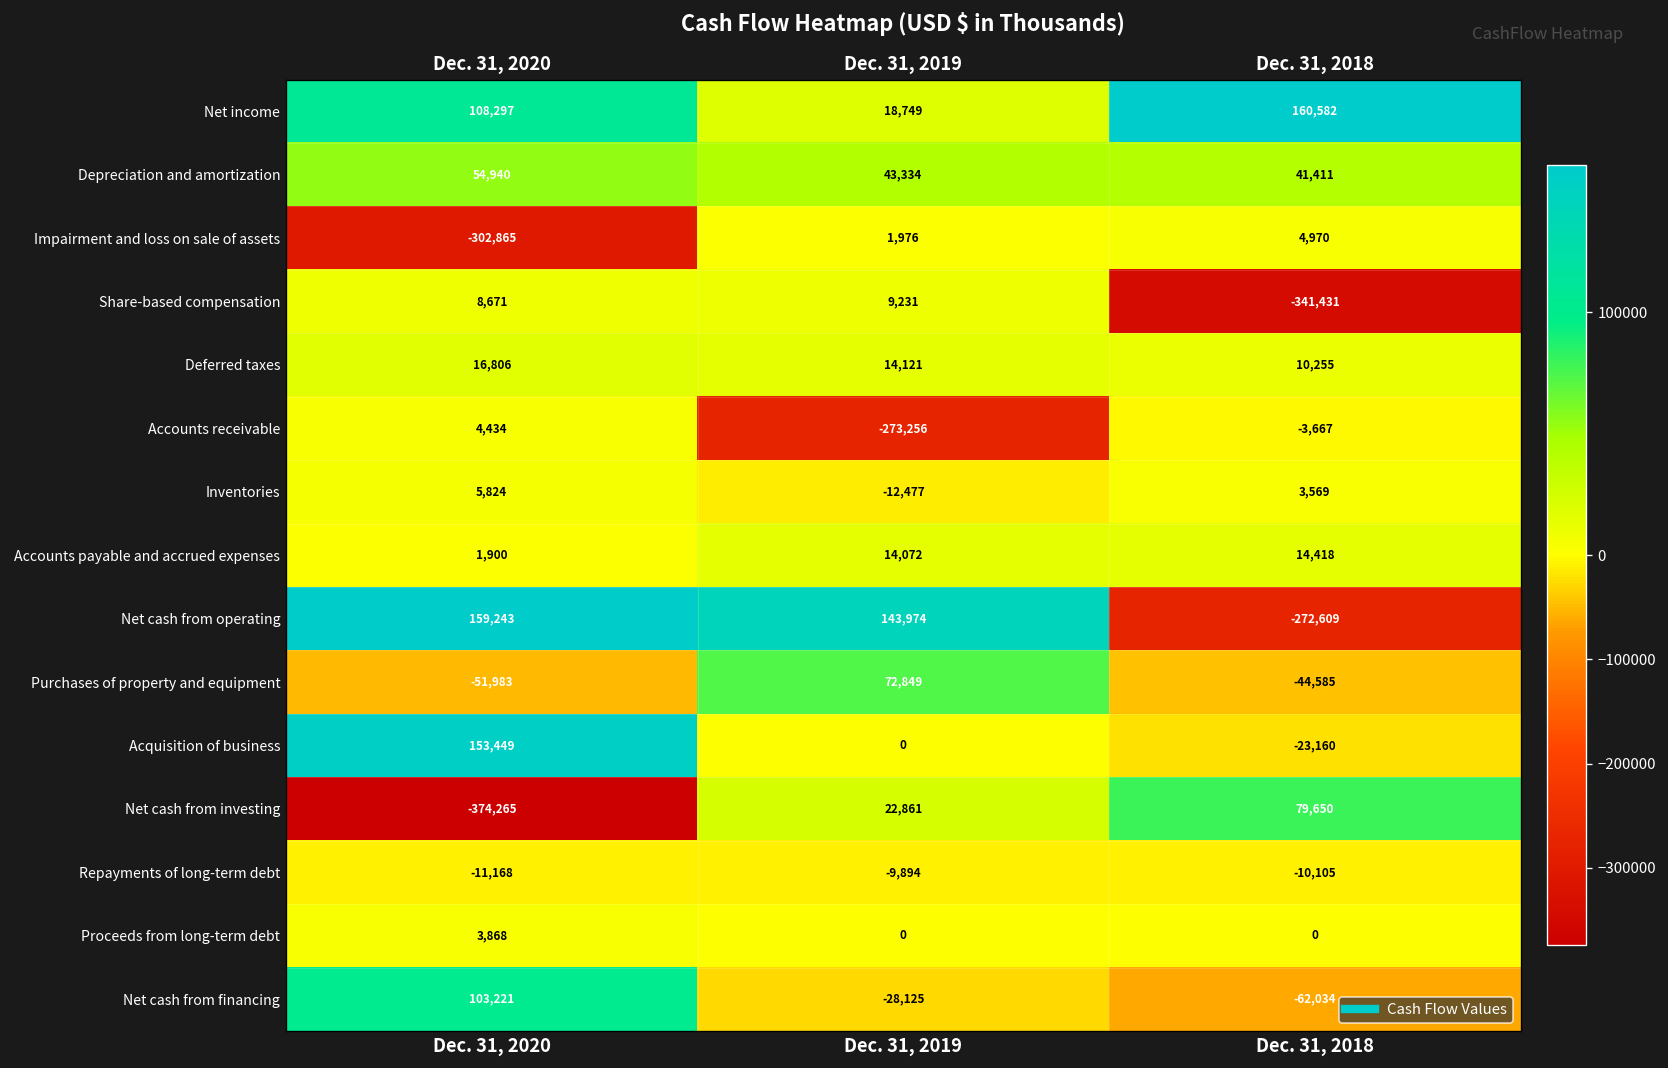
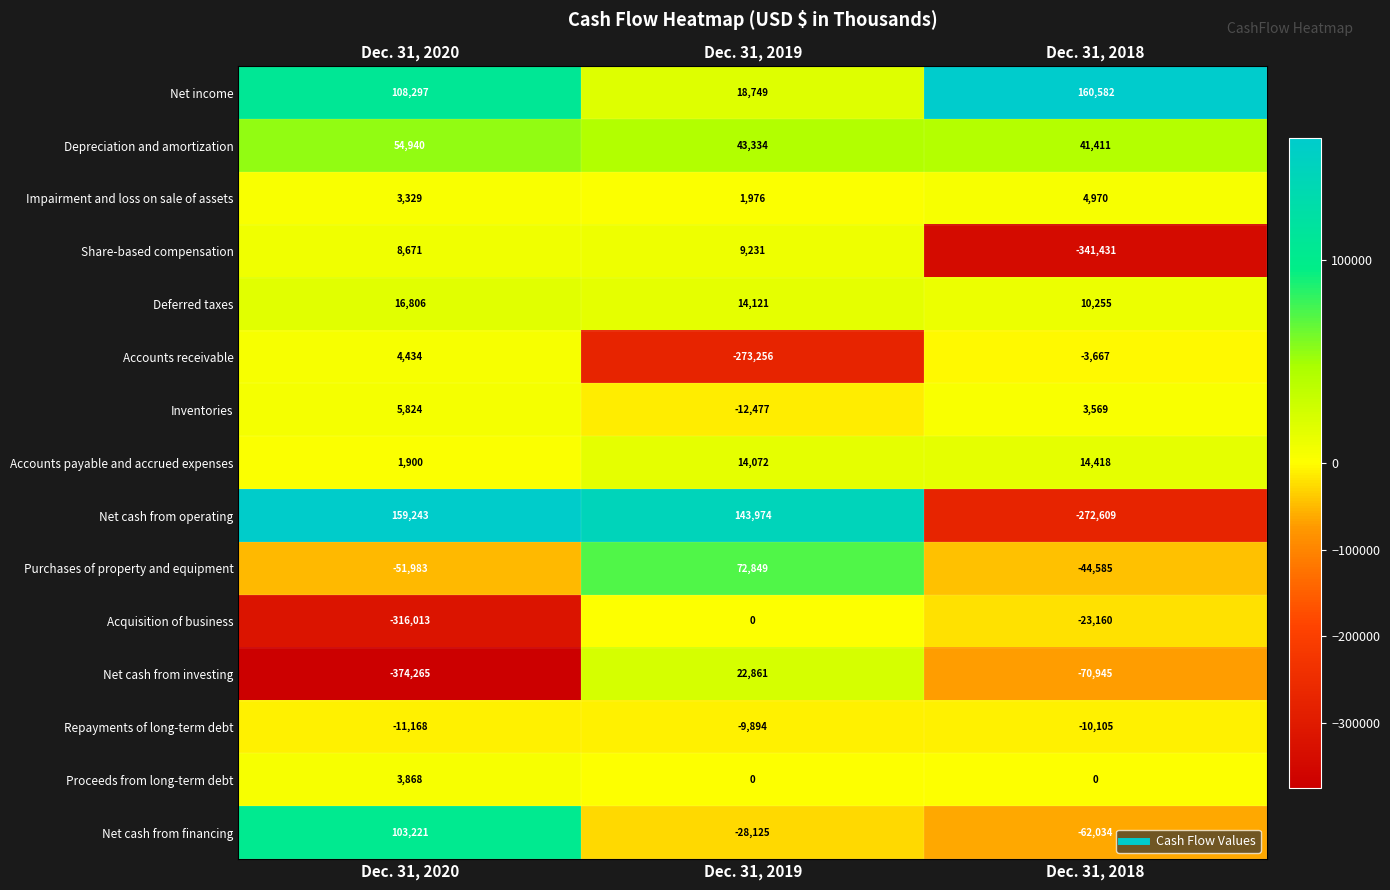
  {
    "Net income": {
      "Dec. 31, 2020": "108,297",
      "Dec. 31, 2019": "18,749",
      "Dec. 31, 2018": "160,582"
    },
    "Depreciation and amortization": {
      "Dec. 31, 2020": "54,940",
      "Dec. 31, 2019": "43,334",
      "Dec. 31, 2018": "41,411"
    },
    "Impairment and loss on sale of assets": {
-     "Dec. 31, 2020": "-302,865",
+     "Dec. 31, 2020": "3,329",
      "Dec. 31, 2019": "1,976",
      "Dec. 31, 2018": "4,970"
    },
    "Share-based compensation": {
      "Dec. 31, 2020": "8,671",
      "Dec. 31, 2019": "9,231",
      "Dec. 31, 2018": "-341,431"
    },
    "Deferred taxes": {
      "Dec. 31, 2020": "16,806",
      "Dec. 31, 2019": "14,121",
      "Dec. 31, 2018": "10,255"
    },
    "Accounts receivable": {
      "Dec. 31, 2020": "4,434",
      "Dec. 31, 2019": "-273,256",
      "Dec. 31, 2018": "-3,667"
    },
    "Inventories": {
      "Dec. 31, 2020": "5,824",
      "Dec. 31, 2019": "-12,477",
      "Dec. 31, 2018": "3,569"
    },
    "Accounts payable and accrued expenses": {
      "Dec. 31, 2020": "1,900",
      "Dec. 31, 2019": "14,072",
      "Dec. 31, 2018": "14,418"
    },
    "Net cash from operating": {
      "Dec. 31, 2020": "159,243",
      "Dec. 31, 2019": "143,974",
      "Dec. 31, 2018": "-272,609"
    },
    "Purchases of property and equipment": {
      "Dec. 31, 2020": "-51,983",
      "Dec. 31, 2019": "72,849",
      "Dec. 31, 2018": "-44,585"
    },
    "Acquisition of business": {
-     "Dec. 31, 2020": "153,449",
+     "Dec. 31, 2020": "-316,013",
      "Dec. 31, 2019": "0",
      "Dec. 31, 2018": "-23,160"
    },
    "Net cash from investing": {
      "Dec. 31, 2020": "-374,265",
      "Dec. 31, 2019": "22,861",
-     "Dec. 31, 2018": "79,650"
+     "Dec. 31, 2018": "-70,945"
    },
    "Repayments of long-term debt": {
      "Dec. 31, 2020": "-11,168",
      "Dec. 31, 2019": "-9,894",
      "Dec. 31, 2018": "-10,105"
    },
    "Proceeds from long-term debt": {
      "Dec. 31, 2020": "3,868",
      "Dec. 31, 2019": "0",
      "Dec. 31, 2018": "0"
    },
    "Net cash from financing": {
      "Dec. 31, 2020": "103,221",
      "Dec. 31, 2019": "-28,125",
      "Dec. 31, 2018": "-62,034"
    }
  }
